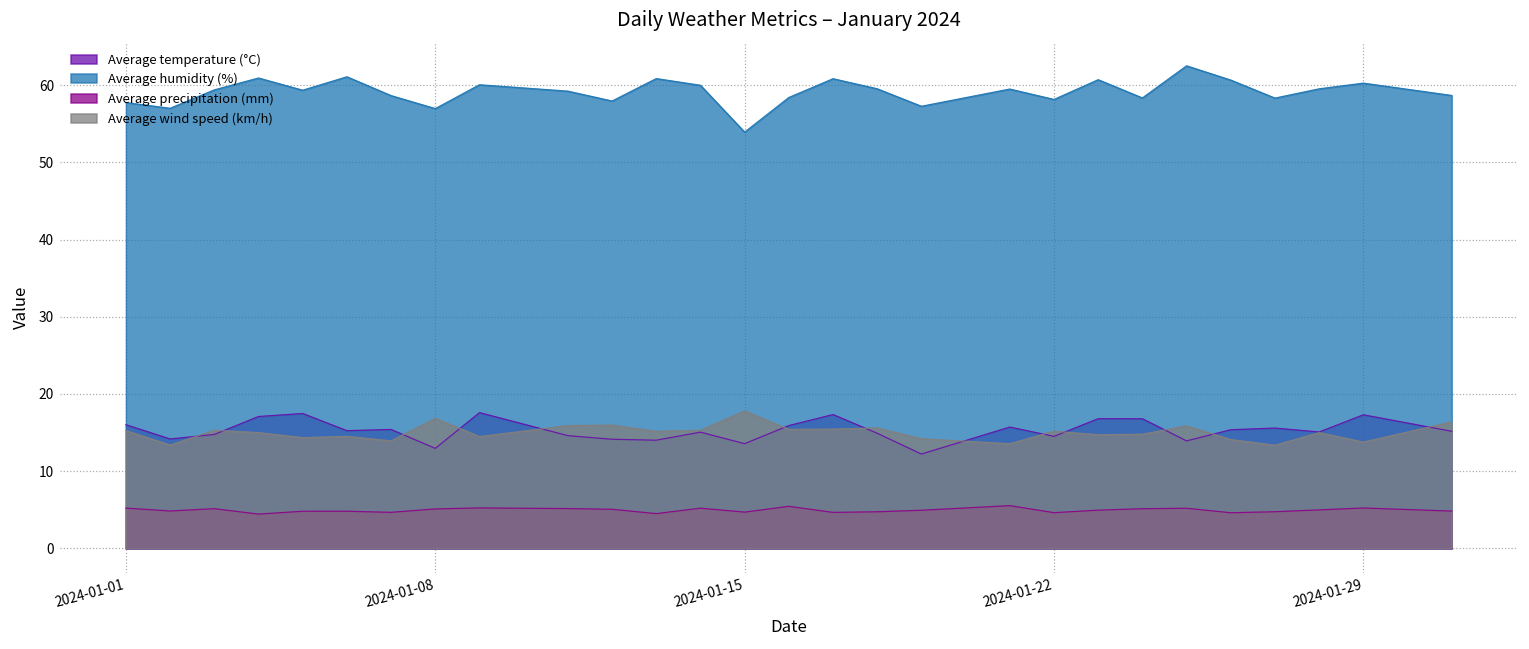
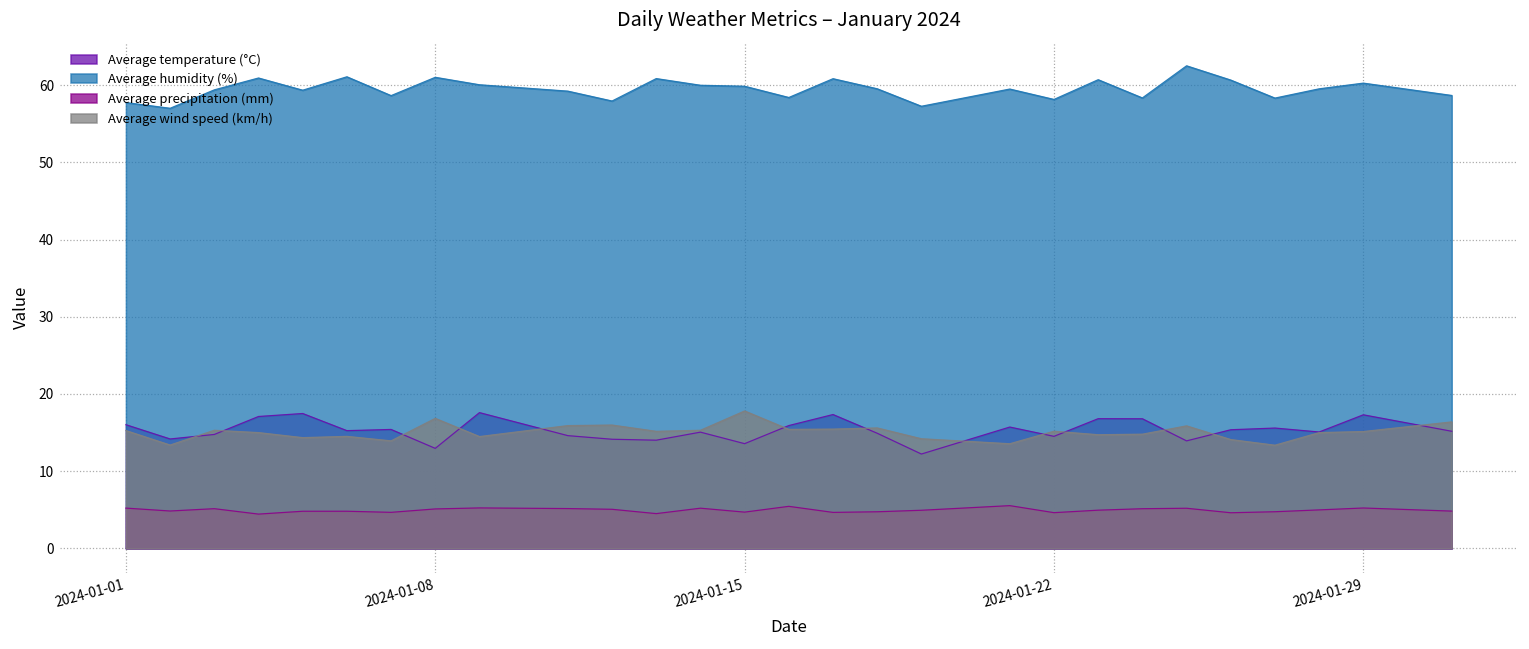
  {
    "Average humidity (%)": {
      "2024-01-01": 58,
-     "2024-01-08": 57,
-     "2024-01-15": 54,
+     "2024-01-08": 61,
+     "2024-01-15": 60,
      "2024-01-22": 58,
      "2024-01-29": 60
    },
    "Average wind speed (km/h)": {
      "2024-01-01": 15,
      "2024-01-08": 17,
      "2024-01-15": 18,
      "2024-01-22": 15,
-     "2024-01-29": 14
+     "2024-01-29": 15
    }
  }
